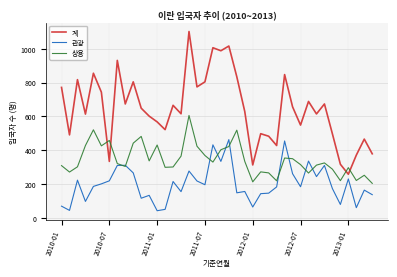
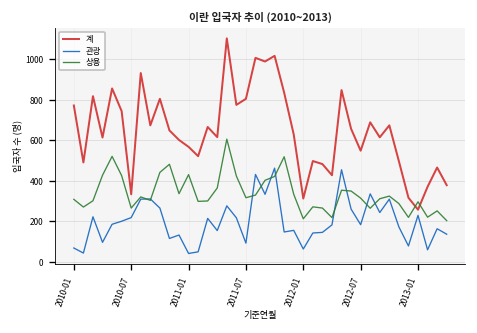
  {
    "계": {
      "2010-01": 770,
      "2010-07": 330,
      "2011-01": 570,
      "2011-07": 810,
      "2012-01": 310,
      "2012-07": 550,
      "2013-01": 260
    },
    "관광": {
      "2010-01": 70,
      "2010-07": 220,
      "2011-01": 40,
-     "2011-07": 200,
+     "2011-07": 90,
      "2012-01": 60,
      "2012-07": 180,
      "2013-01": 230
    },
    "상용": {
      "2010-01": 310,
-     "2010-07": 460,
+     "2010-07": 270,
      "2011-01": 430,
-     "2011-07": 370,
+     "2011-07": 320,
      "2012-01": 210,
      "2012-07": 320,
      "2013-01": 300
    }
  }
